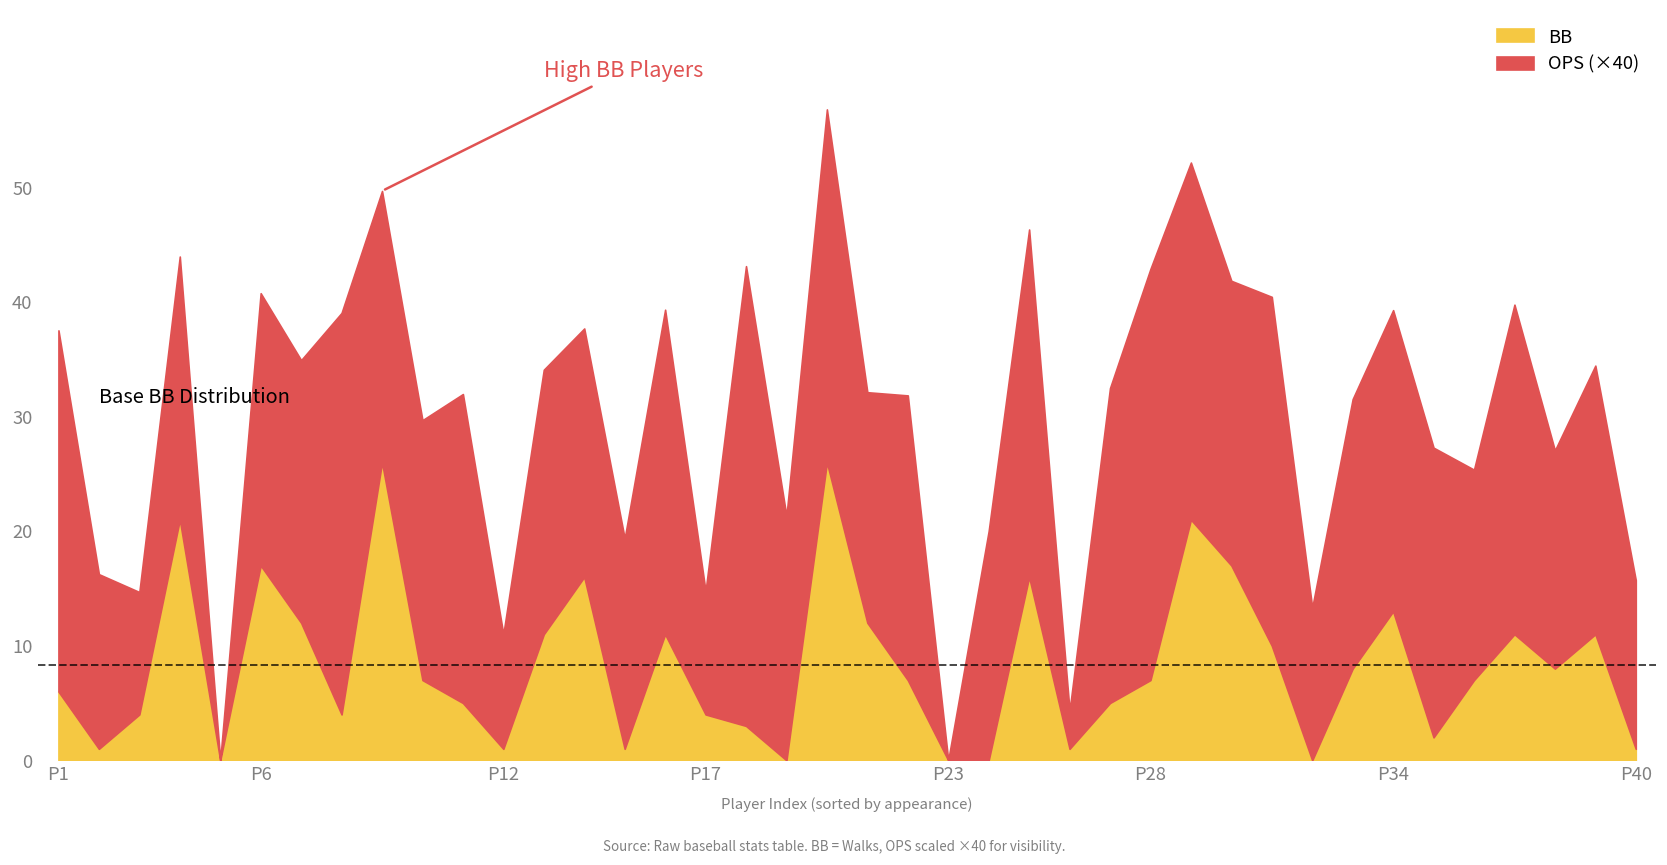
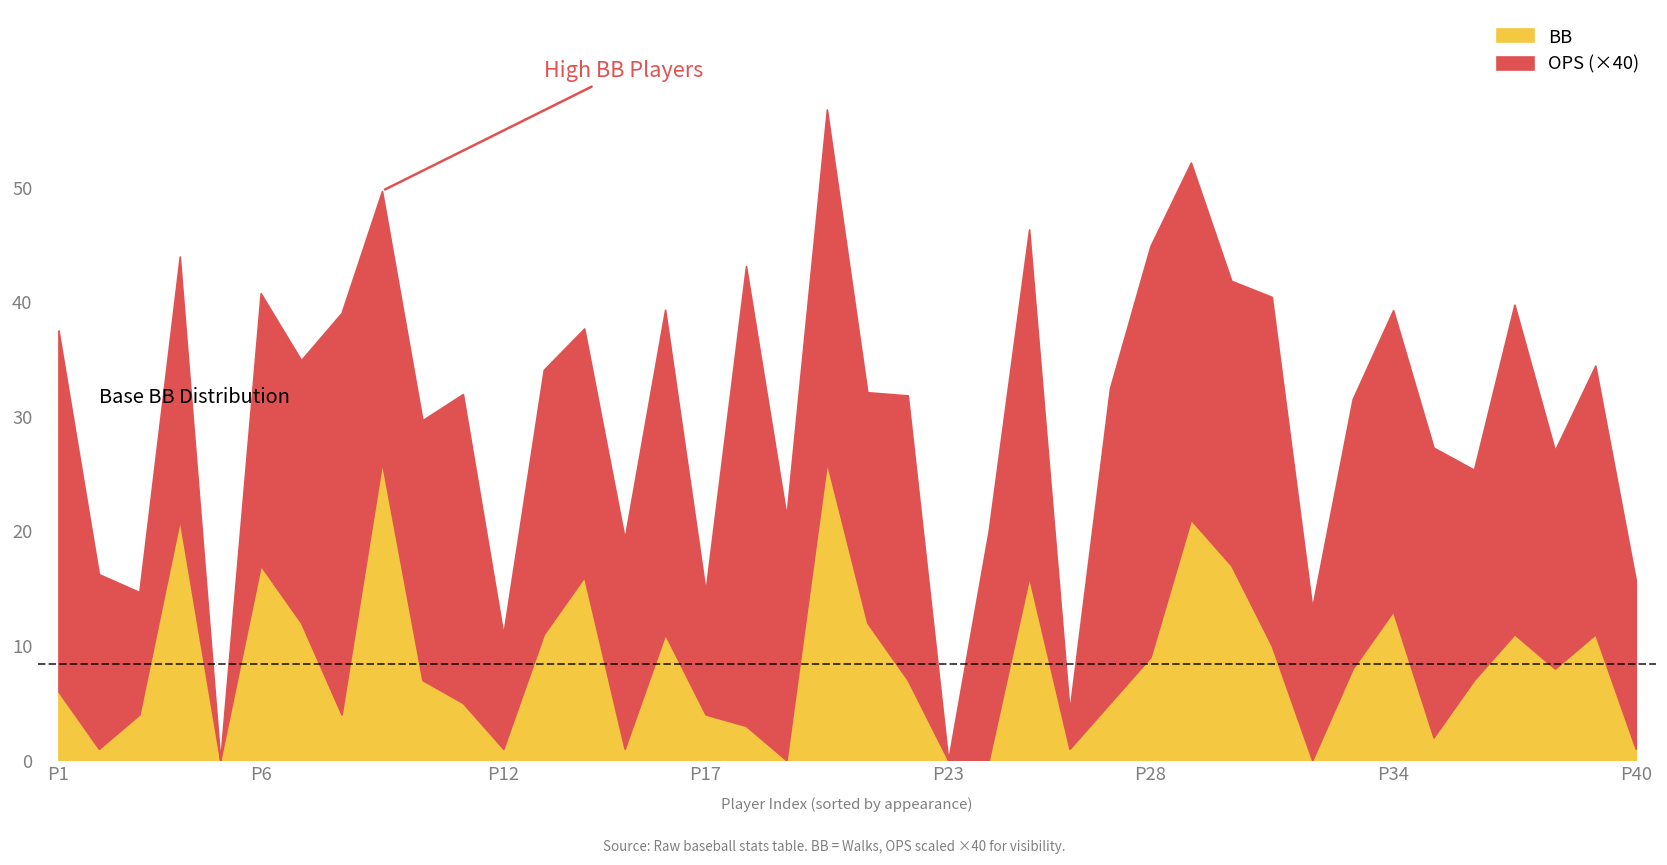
  {
    "BB": {
-     "P28": 7
+     "P28": 9
    },
    "OPS (×40)": {
      "P1": 32,
      "P6": 24,
      "P12": 10,
      "P17": 11,
      "P28": 36,
      "P34": 26,
      "P40": 15
    }
  }
